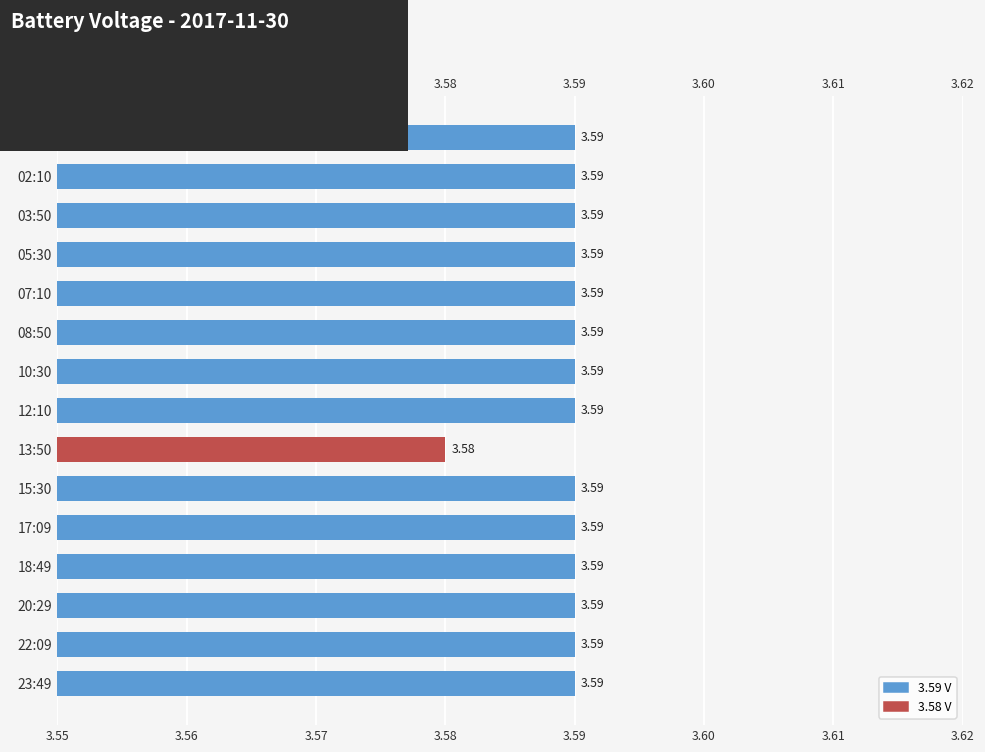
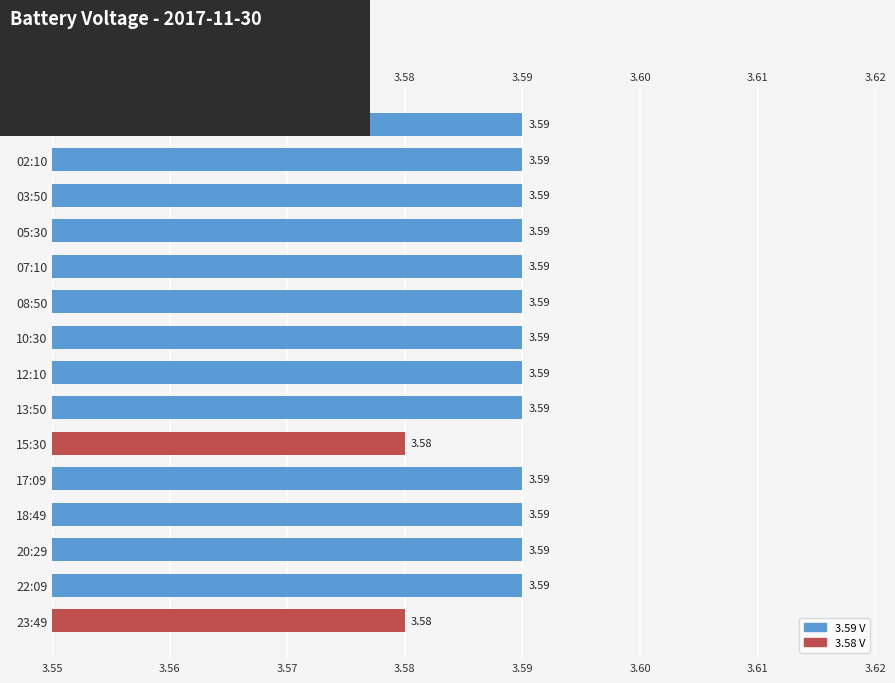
  {
    "02:10": 3.59,
    "03:50": 3.59,
    "05:30": 3.59,
    "07:10": 3.59,
    "08:50": 3.59,
    "10:30": 3.59,
    "12:10": 3.59,
-   "13:50": 3.58,
-   "15:30": 3.59,
+   "13:50": 3.59,
+   "15:30": 3.58,
    "17:09": 3.59,
    "18:49": 3.59,
    "20:29": 3.59,
    "22:09": 3.59,
-   "23:49": 3.59
+   "23:49": 3.58
  }
